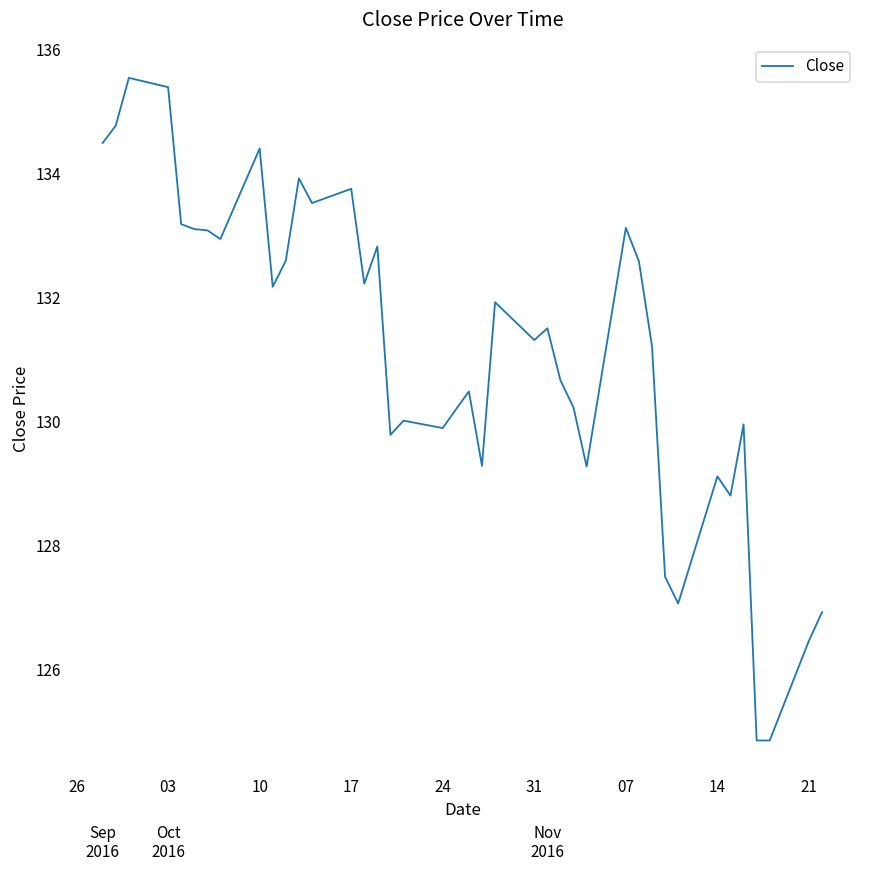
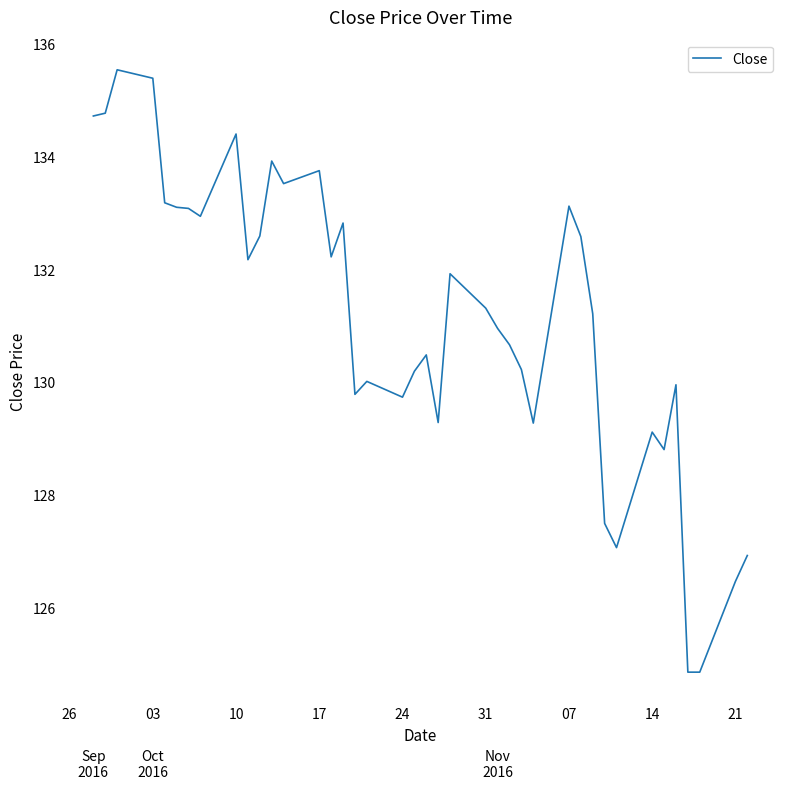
  {
-   "Sep 2016": 134.5,
+   "Sep 2016": 134.7,
    "03": 135.4,
    "10": 134.4,
    "17": 133.8,
-   "24": 129.9,
+   "24": 129.7,
    "31": 131.3,
-   "Nov 2016": 131.5,
+   "Nov 2016": 131.0,
    "07": 133.1,
    "14": 129.1,
    "21": 126.5
  }
